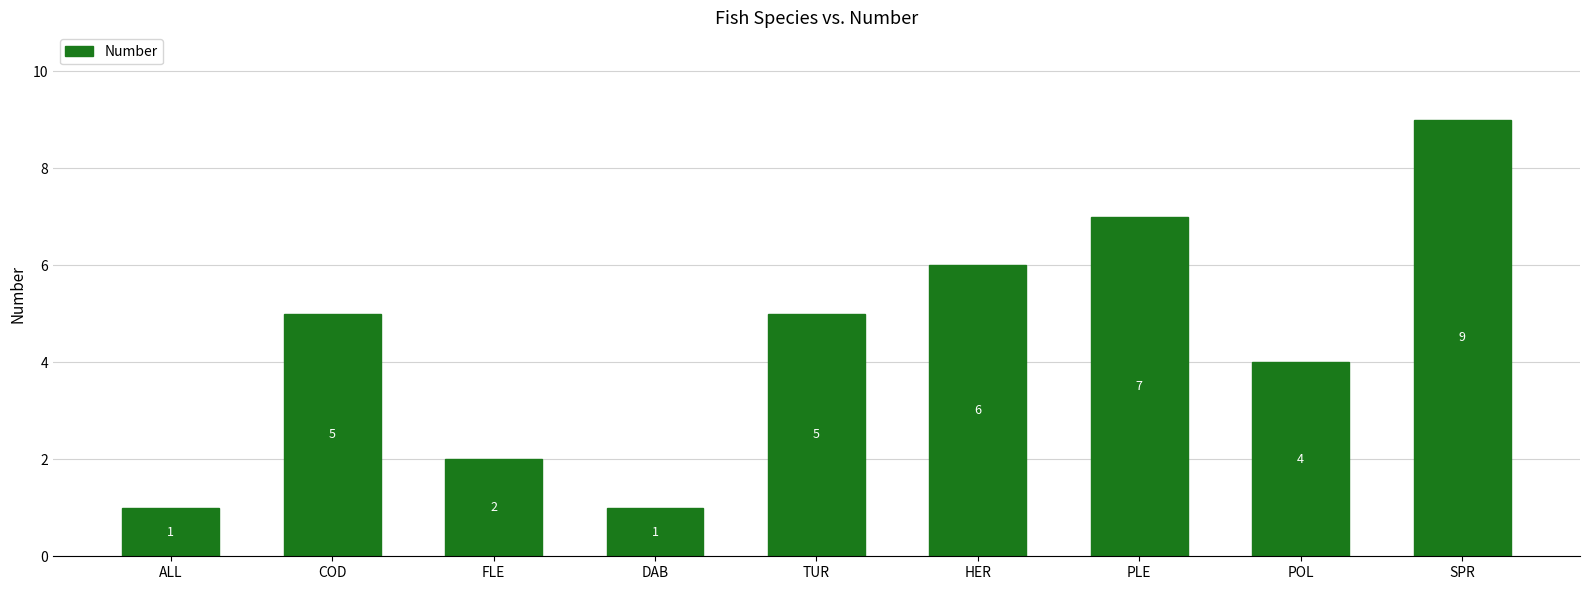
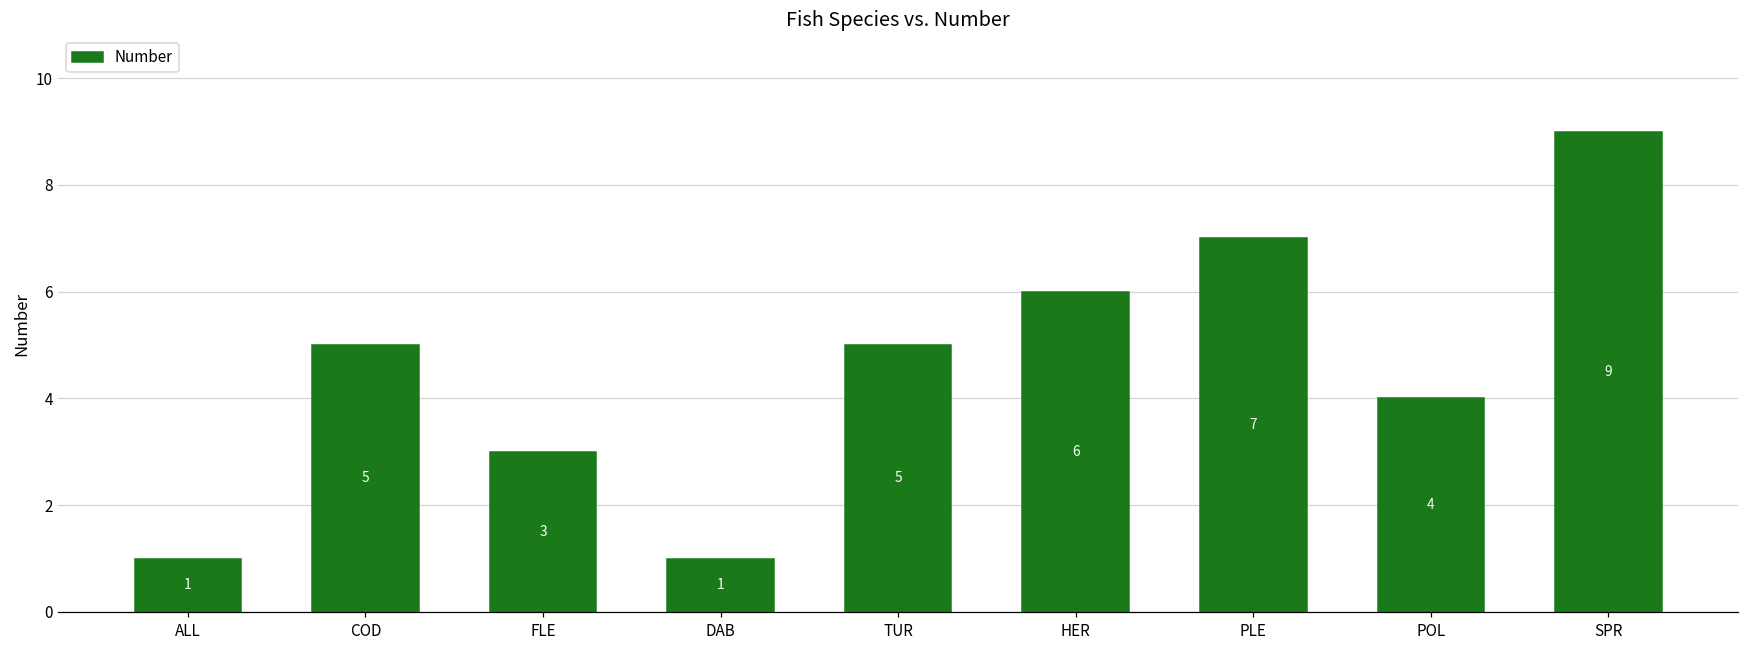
  {
    "ALL": 1,
    "COD": 5,
-   "FLE": 2,
+   "FLE": 3,
    "DAB": 1,
    "TUR": 5,
    "HER": 6,
    "PLE": 7,
    "POL": 4,
    "SPR": 9
  }
